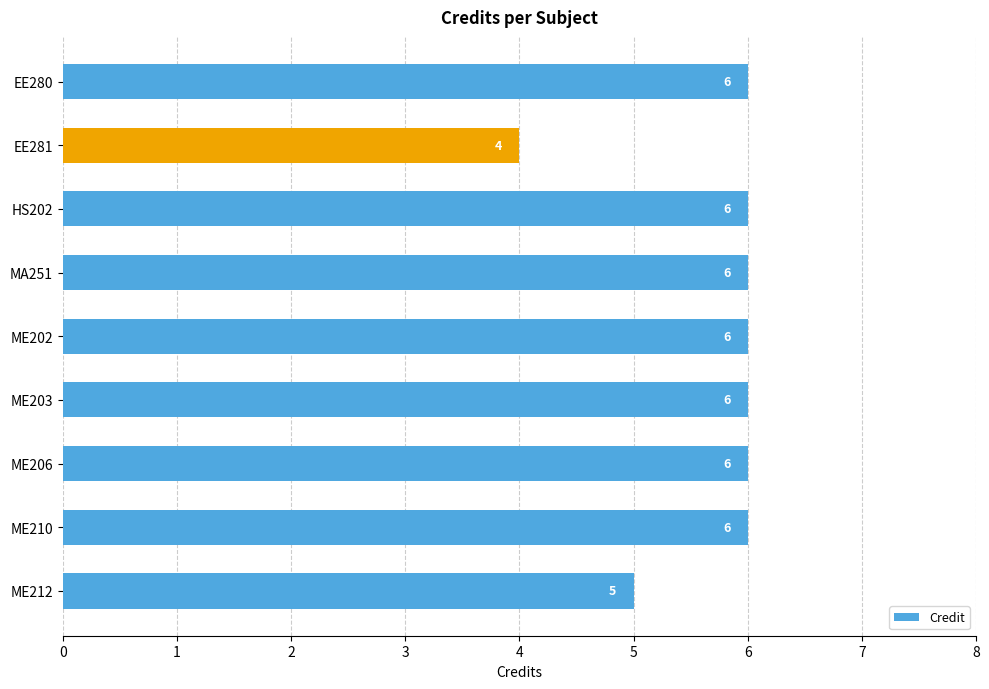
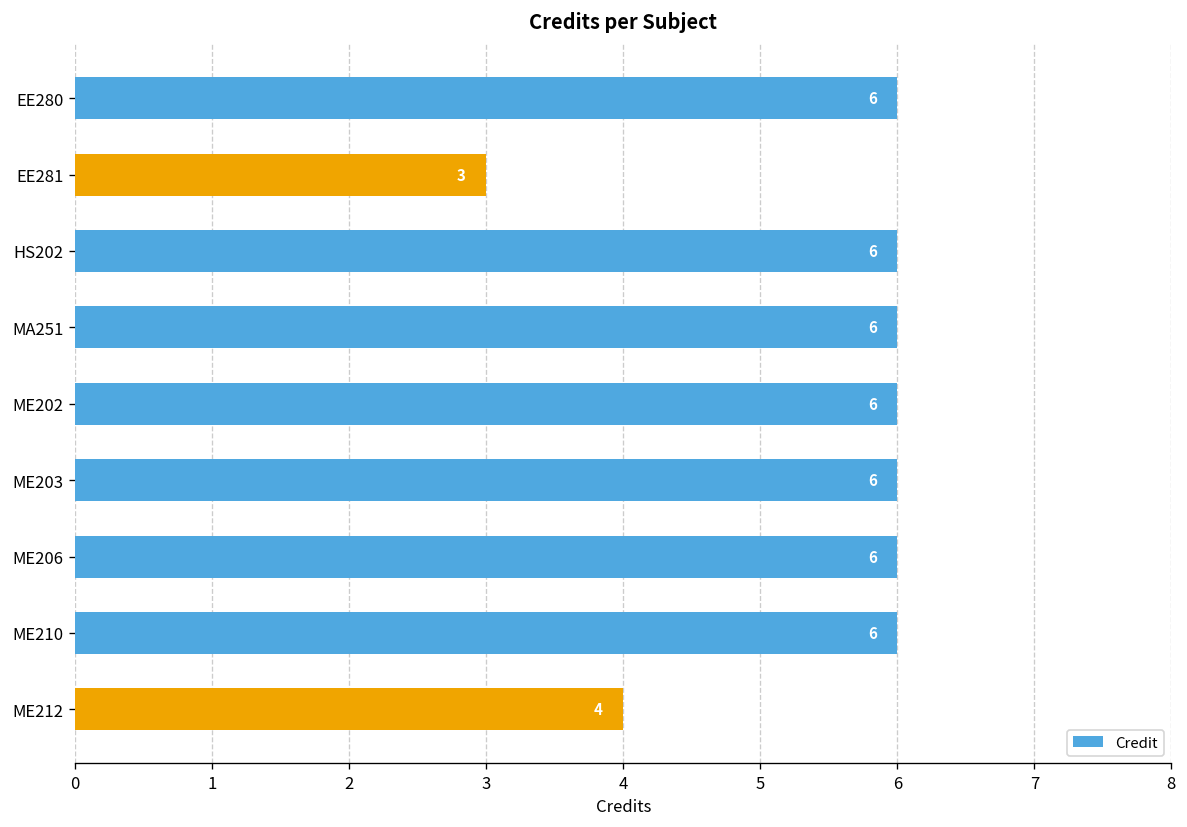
  {
    "EE280": 6,
-   "EE281": 4,
+   "EE281": 3,
    "HS202": 6,
    "MA251": 6,
    "ME202": 6,
    "ME203": 6,
    "ME206": 6,
    "ME210": 6,
-   "ME212": 5
+   "ME212": 4
  }
